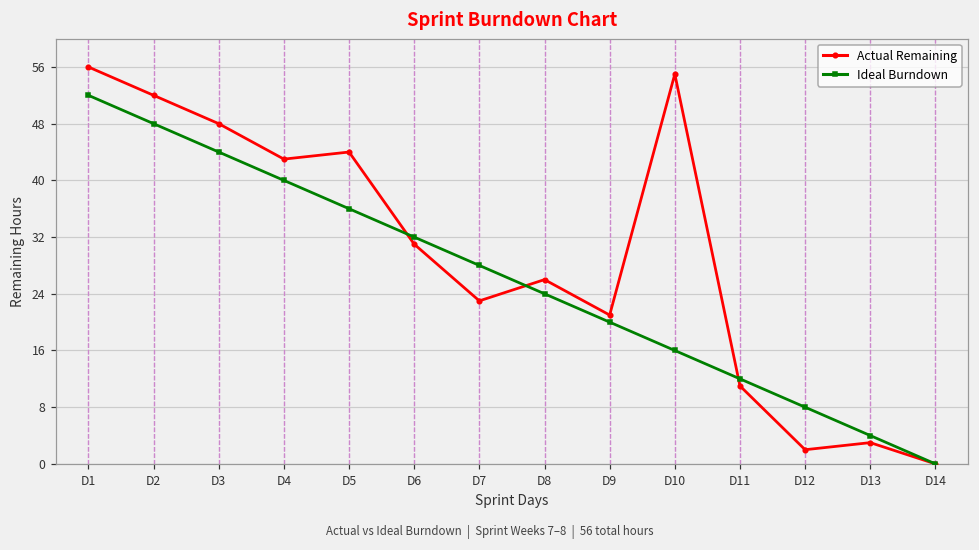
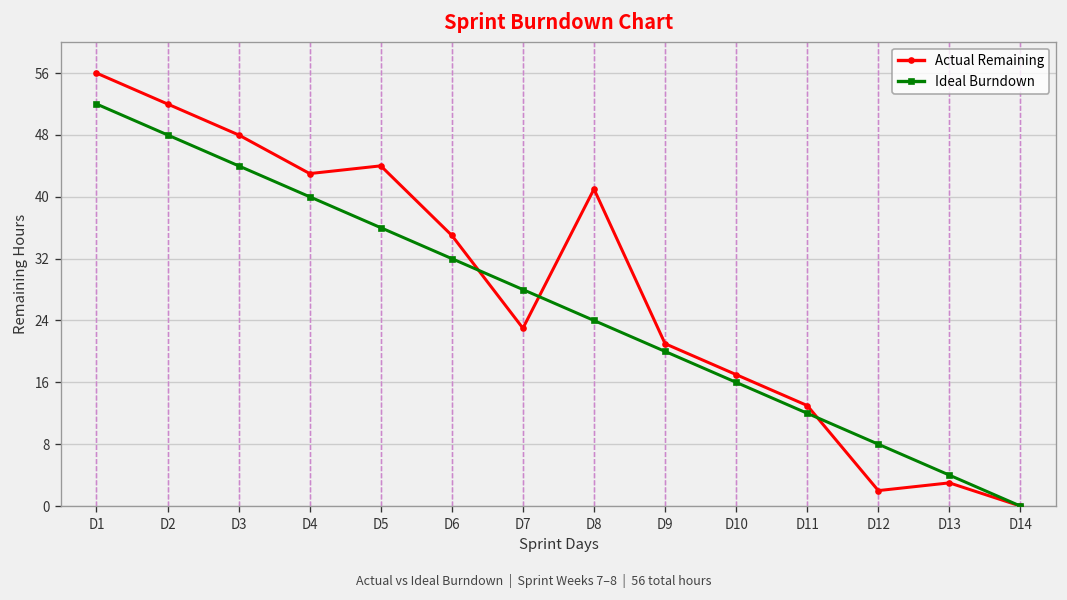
  {
    "Actual Remaining": {
      "D1": 56,
      "D2": 52,
      "D3": 48,
      "D4": 43,
      "D5": 44,
-     "D6": 31,
+     "D6": 35,
      "D7": 23,
-     "D8": 26,
+     "D8": 41,
      "D9": 21,
-     "D10": 55,
-     "D11": 11,
+     "D10": 17,
+     "D11": 13,
      "D12": 2,
      "D13": 3
    },
    "Ideal Burndown": {
      "D1": 52,
      "D2": 48,
      "D3": 44,
      "D4": 40,
      "D5": 36,
      "D6": 32,
      "D7": 28,
      "D8": 24,
      "D9": 20,
      "D10": 16,
      "D11": 12,
      "D12": 8,
      "D13": 4
    }
  }
